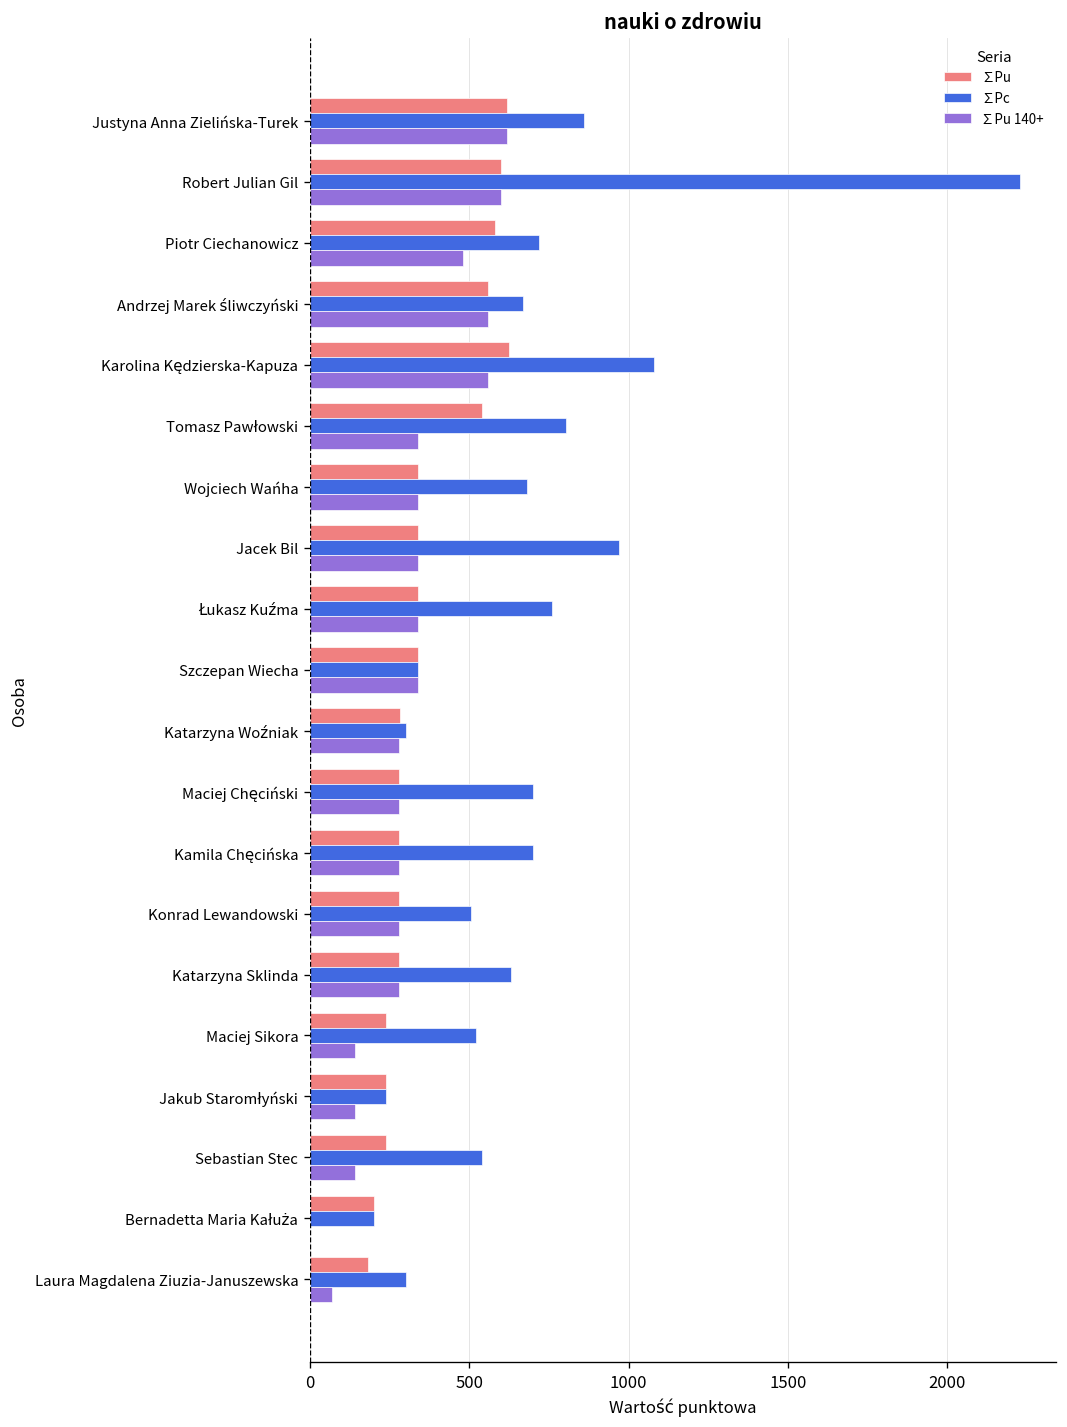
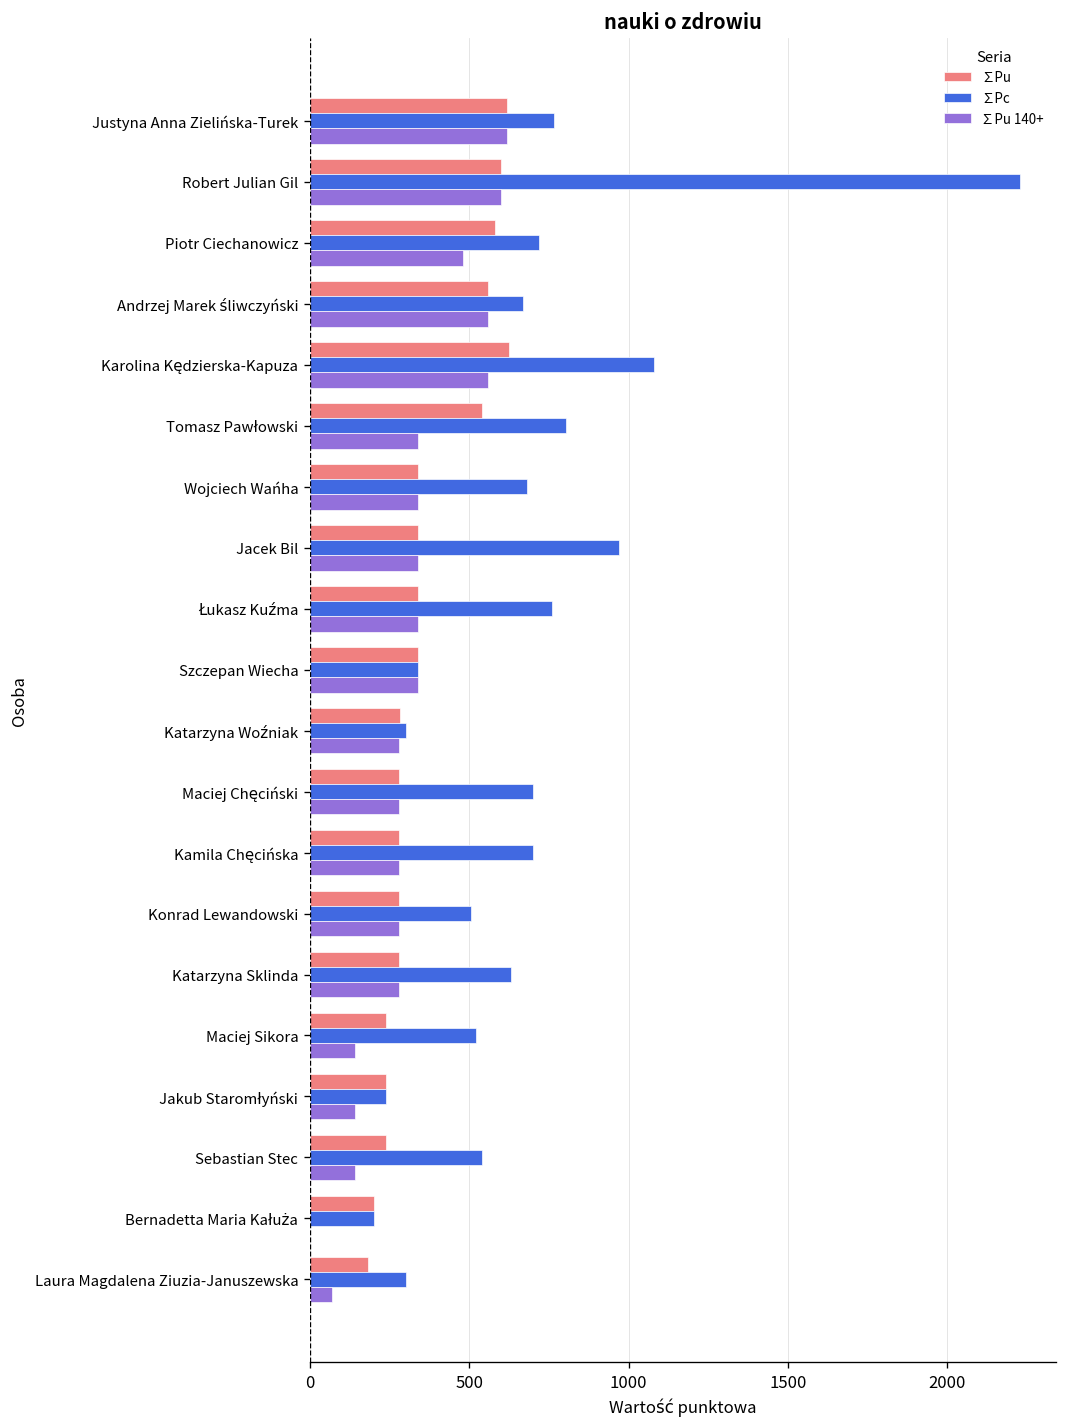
  {
    "∑Pu": {
      "Justyna Anna Zielińska-Turek": 620,
      "Robert Julian Gil": 600,
      "Piotr Ciechanowicz": 580,
      "Andrzej Marek śliwczyński": 560,
      "Karolina Kędzierska-Kapuza": 620,
      "Tomasz Pawłowski": 540,
      "Wojciech Wańha": 340,
      "Jacek Bil": 340,
      "Łukasz Kuźma": 340,
      "Szczepan Wiecha": 340,
      "Katarzyna Woźniak": 280,
      "Maciej Chęciński": 280,
      "Kamila Chęcińska": 280,
      "Konrad Lewandowski": 280,
      "Katarzyna Sklinda": 280,
      "Maciej Sikora": 240,
      "Jakub Staromłyński": 240,
      "Sebastian Stec": 240,
      "Bernadetta Maria Kałuża": 200,
      "Laura Magdalena Ziuzia-Januszewska": 180
    },
    "∑Pc": {
-     "Justyna Anna Zielińska-Turek": 860,
+     "Justyna Anna Zielińska-Turek": 770,
      "Robert Julian Gil": 2230,
      "Piotr Ciechanowicz": 720,
      "Andrzej Marek śliwczyński": 670,
      "Karolina Kędzierska-Kapuza": 1080,
      "Tomasz Pawłowski": 810,
      "Wojciech Wańha": 680,
      "Jacek Bil": 970,
      "Łukasz Kuźma": 760,
      "Szczepan Wiecha": 340,
      "Katarzyna Woźniak": 300,
      "Maciej Chęciński": 700,
      "Kamila Chęcińska": 700,
      "Konrad Lewandowski": 510,
      "Katarzyna Sklinda": 630,
      "Maciej Sikora": 520,
      "Jakub Staromłyński": 240,
      "Sebastian Stec": 540,
      "Bernadetta Maria Kałuża": 200,
      "Laura Magdalena Ziuzia-Januszewska": 300
    },
    "∑Pu 140+": {
      "Justyna Anna Zielińska-Turek": 620,
      "Robert Julian Gil": 600,
      "Piotr Ciechanowicz": 480,
      "Andrzej Marek śliwczyński": 560,
      "Karolina Kędzierska-Kapuza": 560,
      "Tomasz Pawłowski": 340,
      "Wojciech Wańha": 340,
      "Jacek Bil": 340,
      "Łukasz Kuźma": 340,
      "Szczepan Wiecha": 340,
      "Katarzyna Woźniak": 280,
      "Maciej Chęciński": 280,
      "Kamila Chęcińska": 280,
      "Konrad Lewandowski": 280,
      "Katarzyna Sklinda": 280,
      "Maciej Sikora": 140,
      "Jakub Staromłyński": 140,
      "Sebastian Stec": 140,
      "Bernadetta Maria Kałuża": 0,
      "Laura Magdalena Ziuzia-Januszewska": 70
    }
  }
